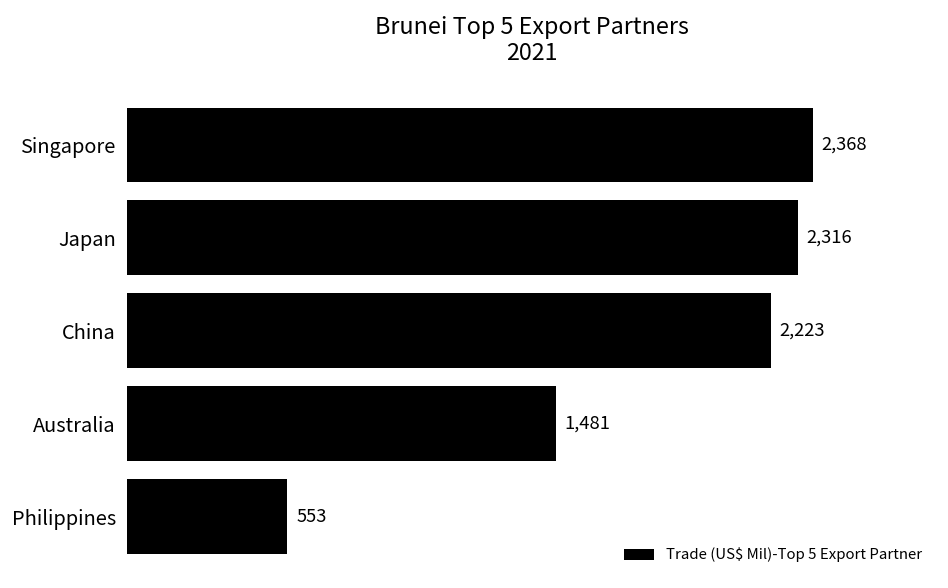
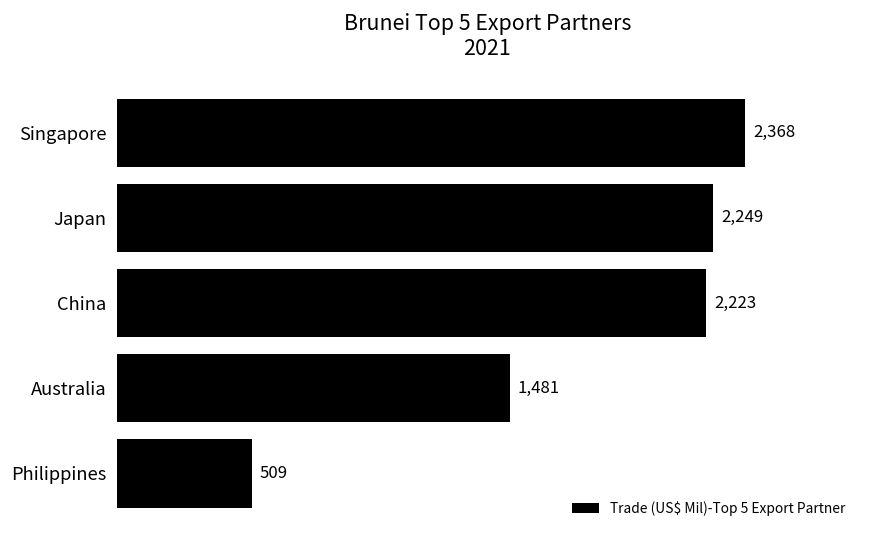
  {
    "Singapore": "2,368",
-   "Japan": "2,316",
+   "Japan": "2,249",
    "China": "2,223",
    "Australia": "1,481",
-   "Philippines": "553"
+   "Philippines": "509"
  }
